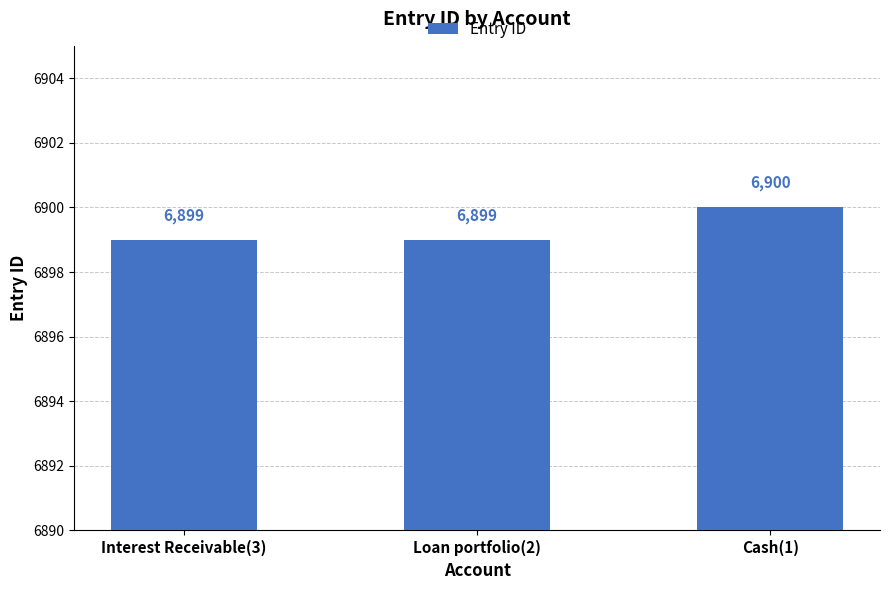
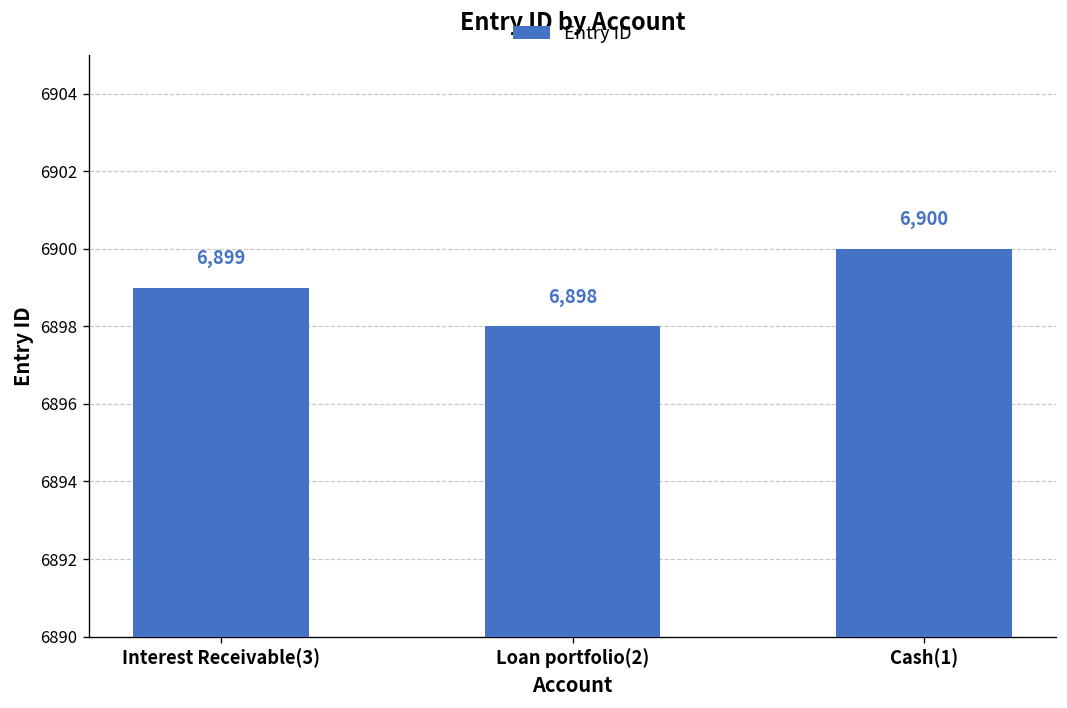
  {
    "Interest Receivable(3)": "6,899",
-   "Loan portfolio(2)": "6,899",
+   "Loan portfolio(2)": "6,898",
    "Cash(1)": "6,900"
  }
